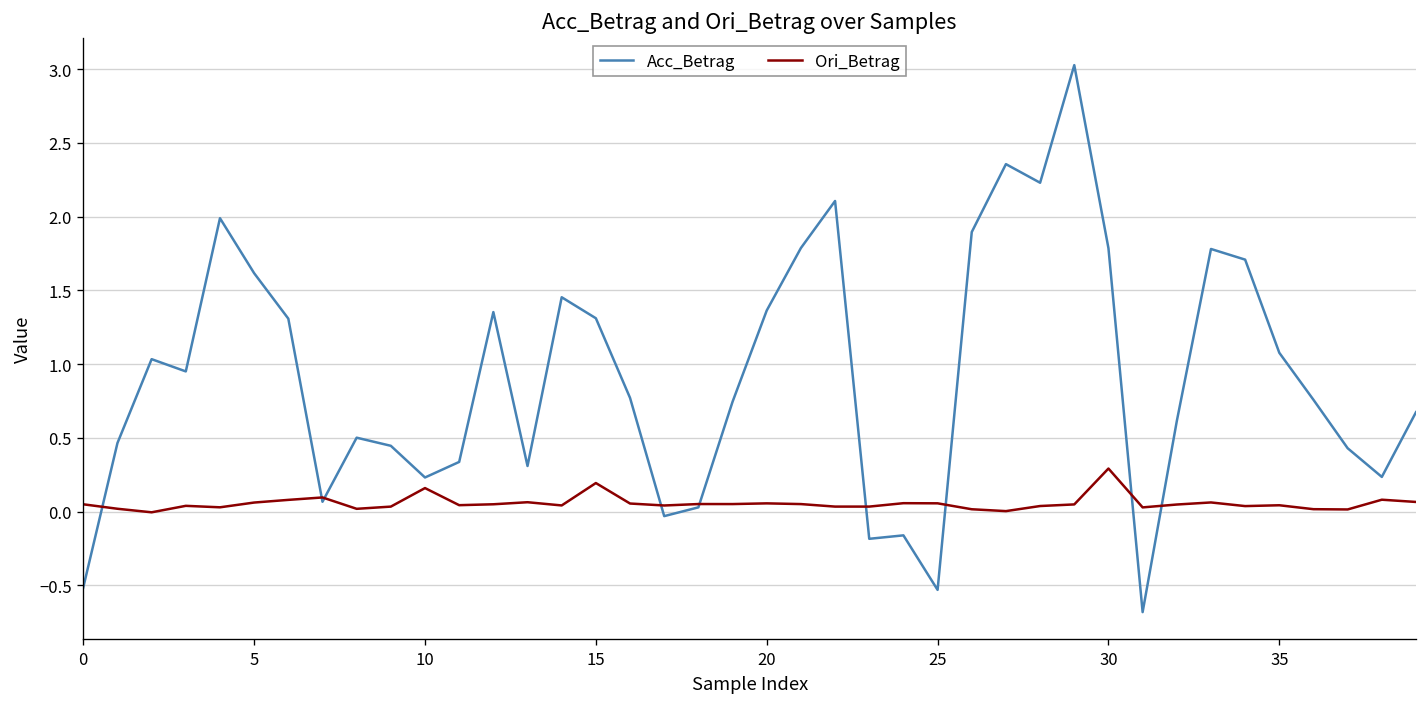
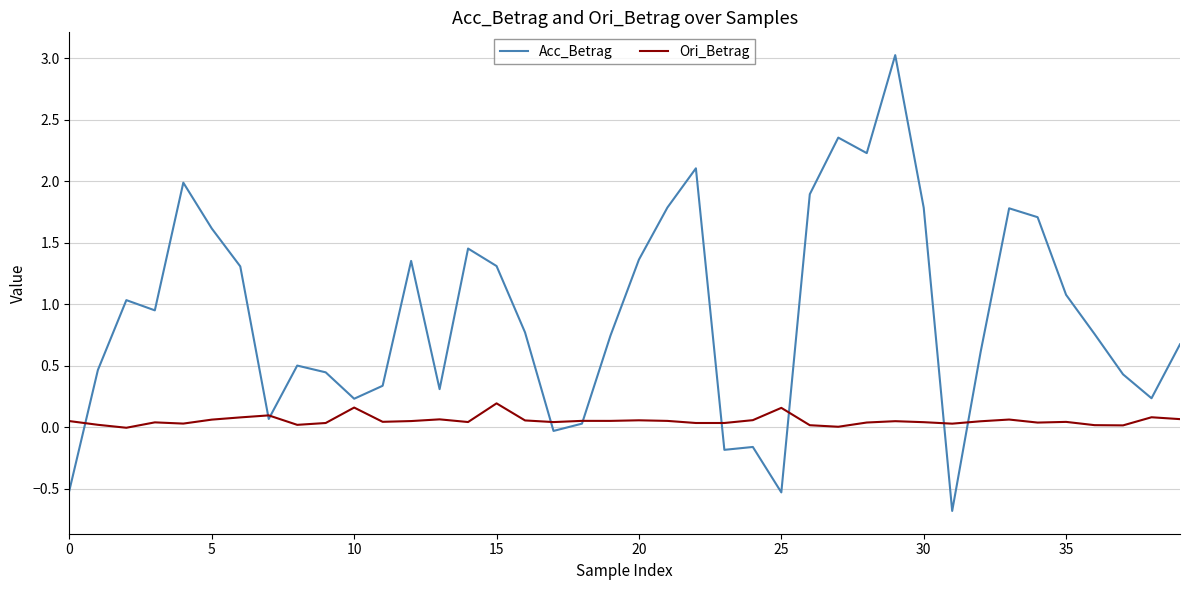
  {
    "Acc_Betrag": {
      "0": -0.51,
      "5": 1.62,
      "10": 0.23,
      "15": 1.31,
      "20": 1.36,
      "25": -0.53,
      "30": 1.79,
      "35": 1.08
    },
    "Ori_Betrag": {
      "0": 0.05,
      "5": 0.06,
      "10": 0.16,
      "15": 0.19,
      "20": 0.06,
-     "25": 0.06,
-     "30": 0.29,
+     "25": 0.16,
+     "30": 0.04,
      "35": 0.04
    }
  }
